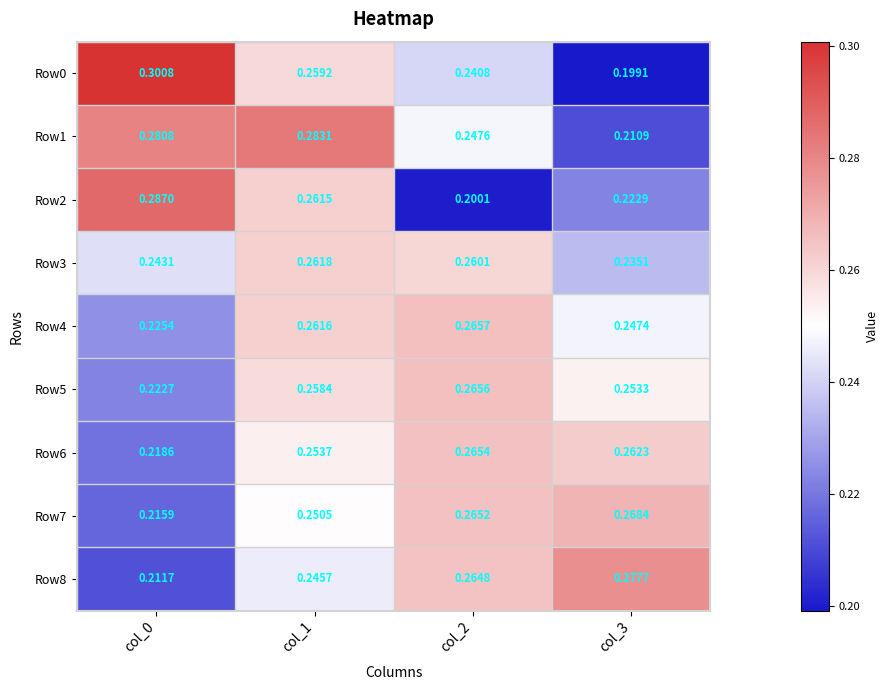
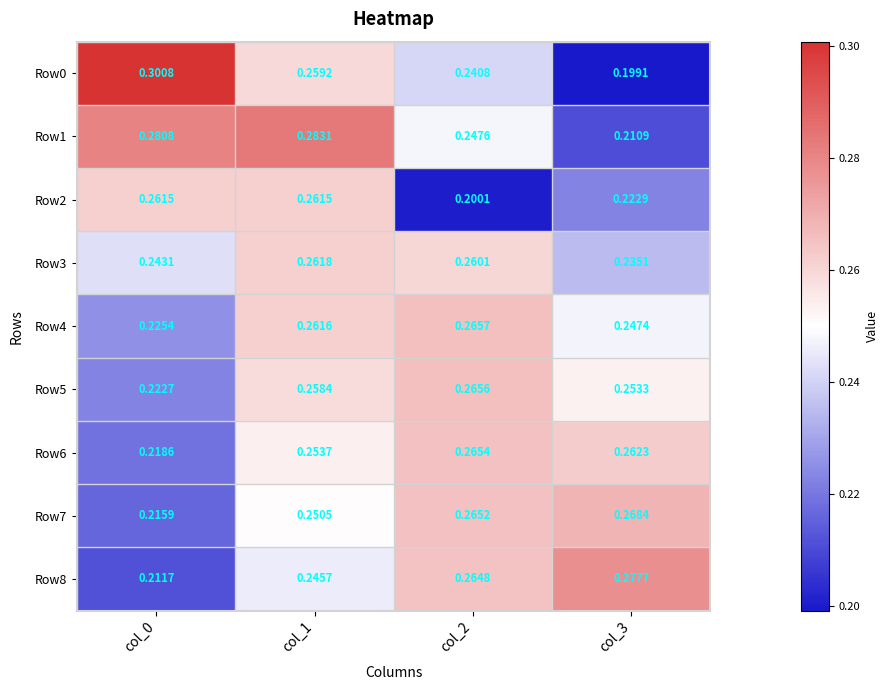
  {
    "Row0": {
      "col_0": 0.3008,
      "col_1": 0.2592,
      "col_2": 0.2408,
      "col_3": 0.1991
    },
    "Row1": {
      "col_0": 0.2808,
      "col_1": 0.2831,
      "col_2": 0.2476,
      "col_3": 0.2109
    },
    "Row2": {
-     "col_0": 0.2870,
+     "col_0": 0.2615,
      "col_1": 0.2615,
      "col_2": 0.2001,
      "col_3": 0.2229
    },
    "Row3": {
      "col_0": 0.2431,
      "col_1": 0.2618,
      "col_2": 0.2601,
      "col_3": 0.2351
    },
    "Row4": {
      "col_0": 0.2254,
      "col_1": 0.2616,
      "col_2": 0.2657,
      "col_3": 0.2474
    },
    "Row5": {
      "col_0": 0.2227,
      "col_1": 0.2584,
      "col_2": 0.2656,
      "col_3": 0.2533
    },
    "Row6": {
      "col_0": 0.2186,
      "col_1": 0.2537,
      "col_2": 0.2654,
      "col_3": 0.2623
    },
    "Row7": {
      "col_0": 0.2159,
      "col_1": 0.2505,
      "col_2": 0.2652,
      "col_3": 0.2684
    },
    "Row8": {
      "col_0": 0.2117,
      "col_1": 0.2457,
      "col_2": 0.2648,
      "col_3": 0.2777
    }
  }
